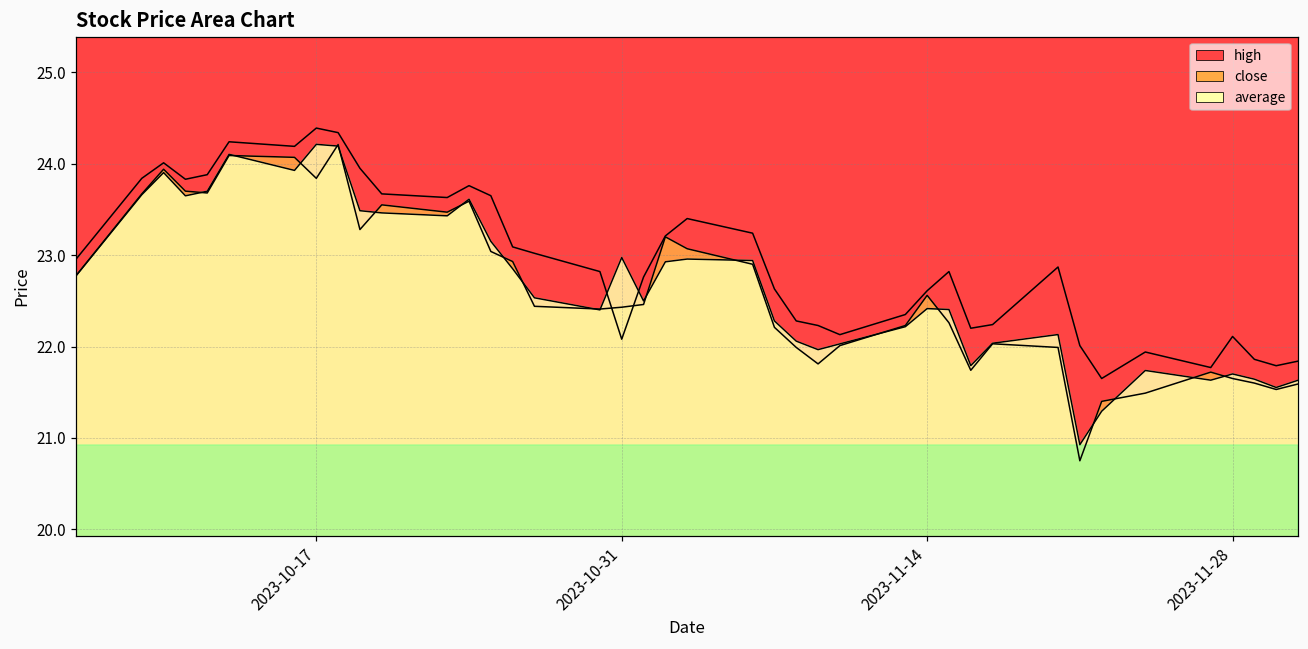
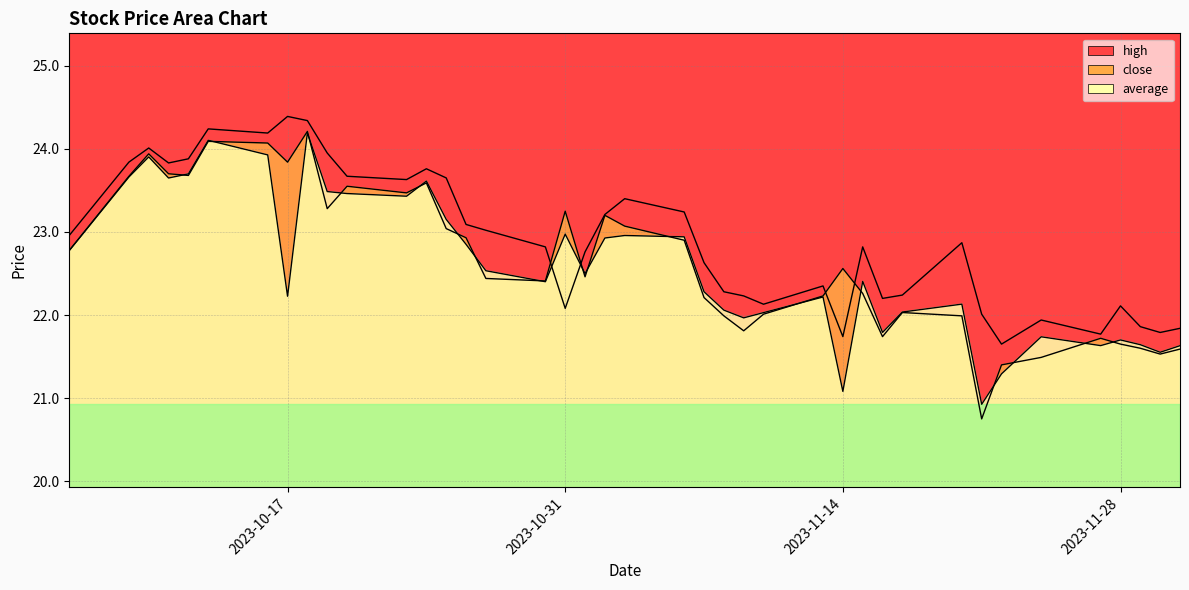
  {
    "high": {
      "2023-10-17": 24.4,
      "2023-10-31": 22.1,
-     "2023-11-14": 22.6,
+     "2023-11-14": 21.7,
      "2023-11-28": 22.1
    },
    "close": {
      "2023-10-17": 23.8,
-     "2023-10-31": 22.4,
+     "2023-10-31": 23.3,
      "2023-11-14": 22.6,
      "2023-11-28": 21.7
    },
    "average": {
-     "2023-10-17": 24.2,
+     "2023-10-17": 22.2,
      "2023-10-31": 23.0,
-     "2023-11-14": 22.4,
+     "2023-11-14": 21.1,
      "2023-11-28": 21.7
    }
  }
